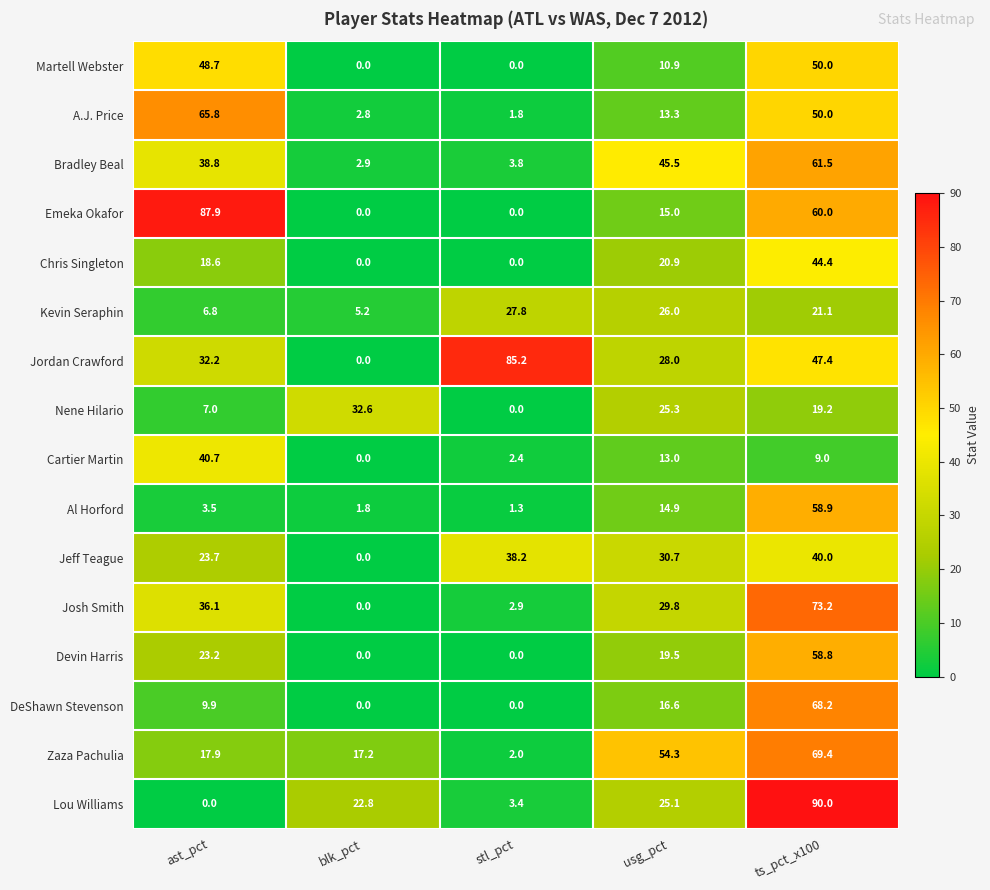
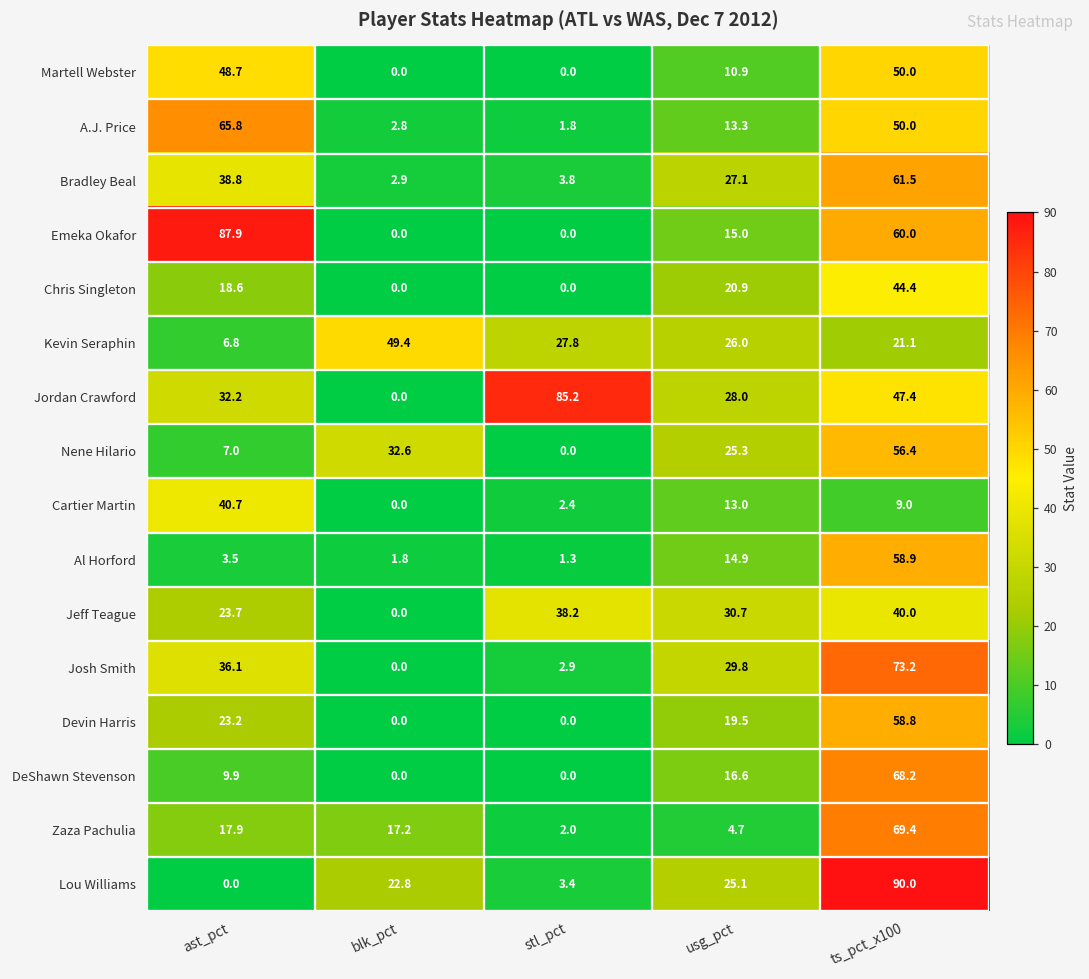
  {
    "Martell Webster": {
      "ast_pct": 48.7,
      "blk_pct": 0.0,
      "stl_pct": 0.0,
      "usg_pct": 10.9,
      "ts_pct_x100": 50.0
    },
    "A.J. Price": {
      "ast_pct": 65.8,
      "blk_pct": 2.8,
      "stl_pct": 1.8,
      "usg_pct": 13.3,
      "ts_pct_x100": 50.0
    },
    "Bradley Beal": {
      "ast_pct": 38.8,
      "blk_pct": 2.9,
      "stl_pct": 3.8,
-     "usg_pct": 45.5,
+     "usg_pct": 27.1,
      "ts_pct_x100": 61.5
    },
    "Emeka Okafor": {
      "ast_pct": 87.9,
      "blk_pct": 0.0,
      "stl_pct": 0.0,
      "usg_pct": 15.0,
      "ts_pct_x100": 60.0
    },
    "Chris Singleton": {
      "ast_pct": 18.6,
      "blk_pct": 0.0,
      "stl_pct": 0.0,
      "usg_pct": 20.9,
      "ts_pct_x100": 44.4
    },
    "Kevin Seraphin": {
      "ast_pct": 6.8,
-     "blk_pct": 5.2,
+     "blk_pct": 49.4,
      "stl_pct": 27.8,
      "usg_pct": 26.0,
      "ts_pct_x100": 21.1
    },
    "Jordan Crawford": {
      "ast_pct": 32.2,
      "blk_pct": 0.0,
      "stl_pct": 85.2,
      "usg_pct": 28.0,
      "ts_pct_x100": 47.4
    },
    "Nene Hilario": {
      "ast_pct": 7.0,
      "blk_pct": 32.6,
      "stl_pct": 0.0,
      "usg_pct": 25.3,
-     "ts_pct_x100": 19.2
+     "ts_pct_x100": 56.4
    },
    "Cartier Martin": {
      "ast_pct": 40.7,
      "blk_pct": 0.0,
      "stl_pct": 2.4,
      "usg_pct": 13.0,
      "ts_pct_x100": 9.0
    },
    "Al Horford": {
      "ast_pct": 3.5,
      "blk_pct": 1.8,
      "stl_pct": 1.3,
      "usg_pct": 14.9,
      "ts_pct_x100": 58.9
    },
    "Jeff Teague": {
      "ast_pct": 23.7,
      "blk_pct": 0.0,
      "stl_pct": 38.2,
      "usg_pct": 30.7,
      "ts_pct_x100": 40.0
    },
    "Josh Smith": {
      "ast_pct": 36.1,
      "blk_pct": 0.0,
      "stl_pct": 2.9,
      "usg_pct": 29.8,
      "ts_pct_x100": 73.2
    },
    "Devin Harris": {
      "ast_pct": 23.2,
      "blk_pct": 0.0,
      "stl_pct": 0.0,
      "usg_pct": 19.5,
      "ts_pct_x100": 58.8
    },
    "DeShawn Stevenson": {
      "ast_pct": 9.9,
      "blk_pct": 0.0,
      "stl_pct": 0.0,
      "usg_pct": 16.6,
      "ts_pct_x100": 68.2
    },
    "Zaza Pachulia": {
      "ast_pct": 17.9,
      "blk_pct": 17.2,
      "stl_pct": 2.0,
-     "usg_pct": 54.3,
+     "usg_pct": 4.7,
      "ts_pct_x100": 69.4
    },
    "Lou Williams": {
      "ast_pct": 0.0,
      "blk_pct": 22.8,
      "stl_pct": 3.4,
      "usg_pct": 25.1,
      "ts_pct_x100": 90.0
    }
  }
